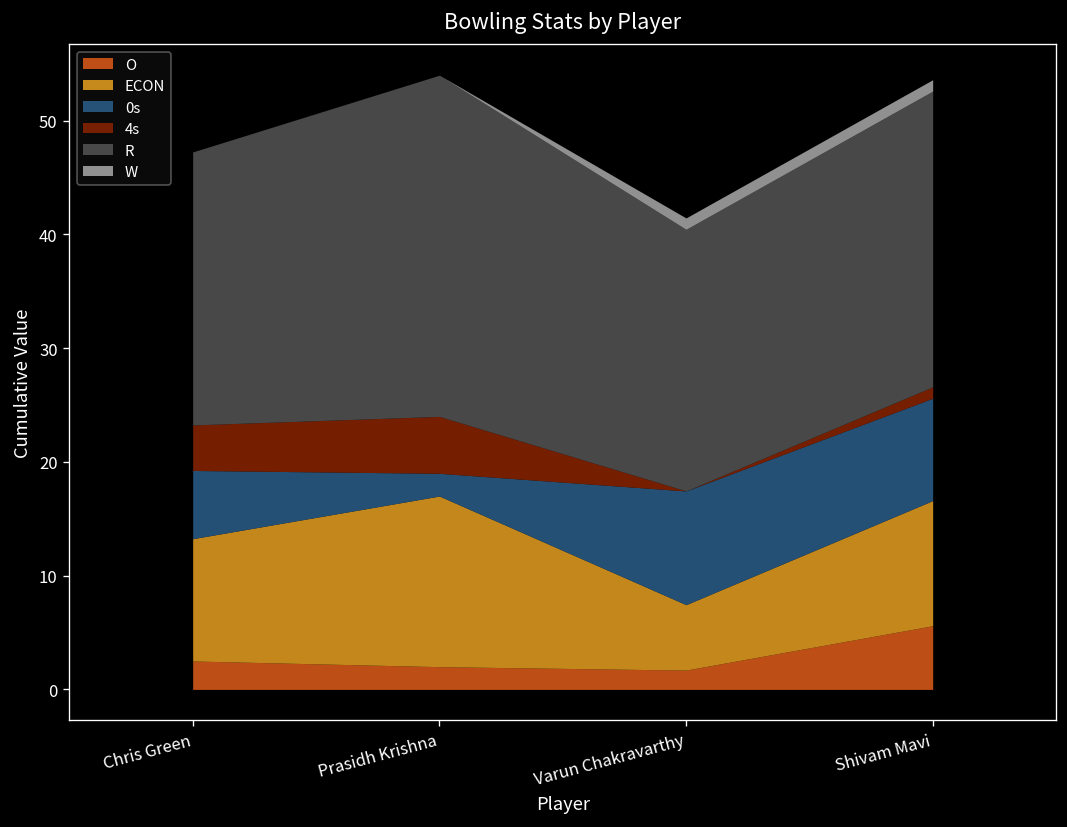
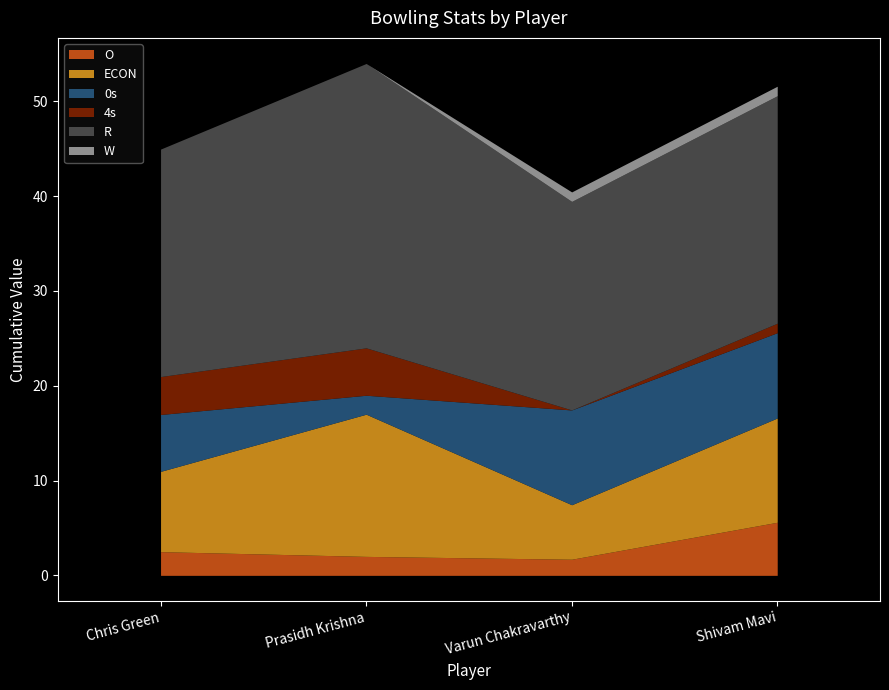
  {
    "O": {
      "Chris Green": 3,
      "Prasidh Krishna": 2,
      "Varun Chakravarthy": 2,
      "Shivam Mavi": 6
    },
    "ECON": {
-     "Chris Green": 11,
+     "Chris Green": 8,
      "Prasidh Krishna": 15,
      "Varun Chakravarthy": 6,
      "Shivam Mavi": 11
    },
    "0s": {
      "Chris Green": 6,
      "Prasidh Krishna": 2,
      "Shivam Mavi": 9
    },
    "4s": {
      "Chris Green": 4,
      "Prasidh Krishna": 5,
      "Shivam Mavi": 1
    },
    "R": {
-     "Varun Chakravarthy": 23,
-     "Shivam Mavi": 26
+     "Varun Chakravarthy": 22,
+     "Shivam Mavi": 24
    },
    "W": {
      "Varun Chakravarthy": 1,
      "Shivam Mavi": 1
    }
  }
